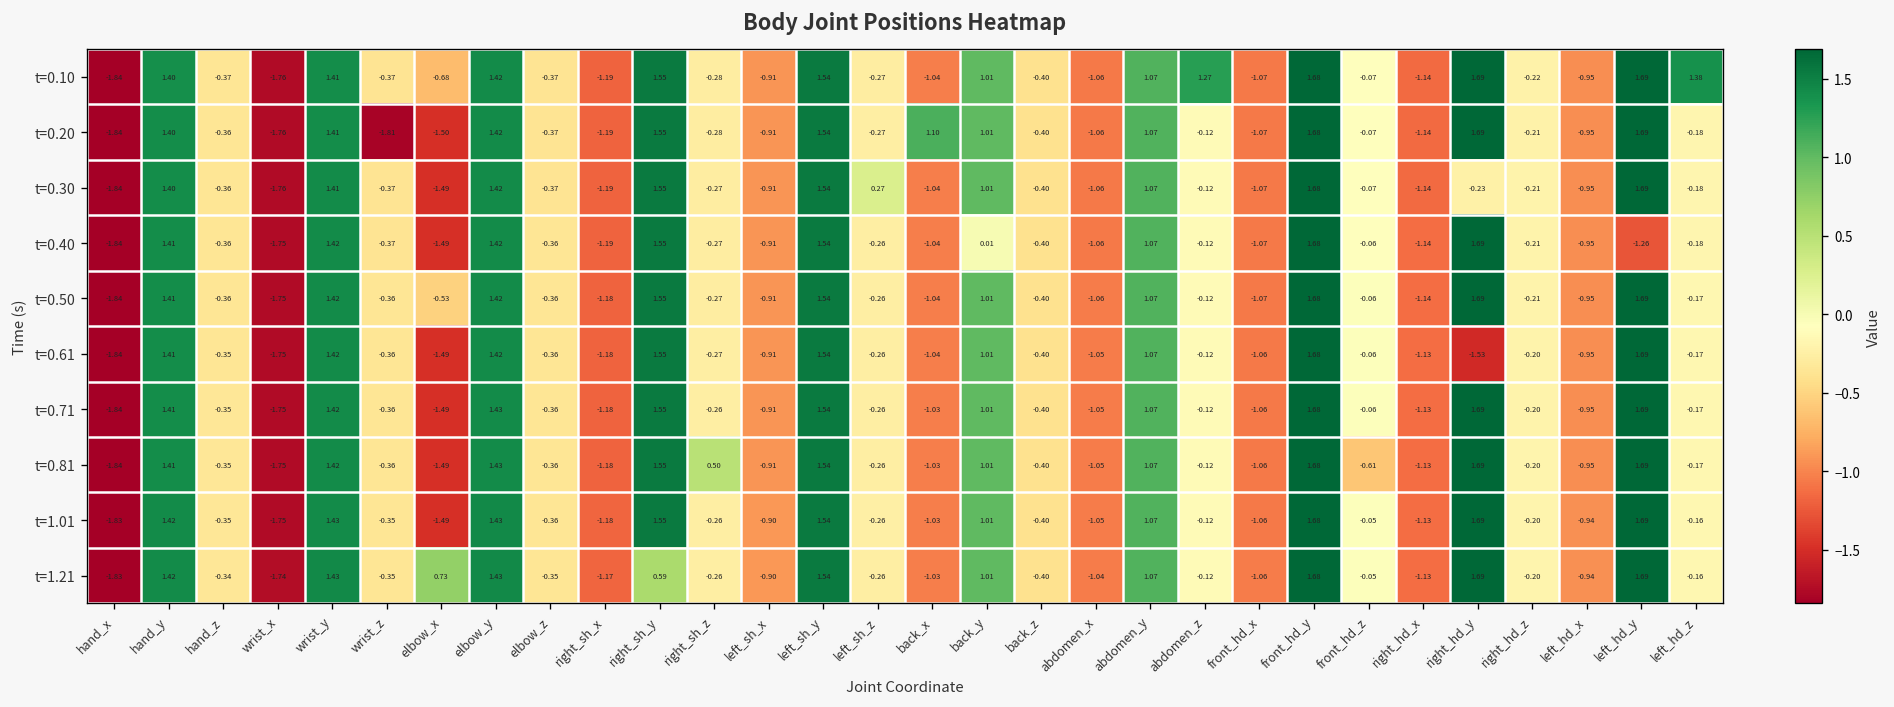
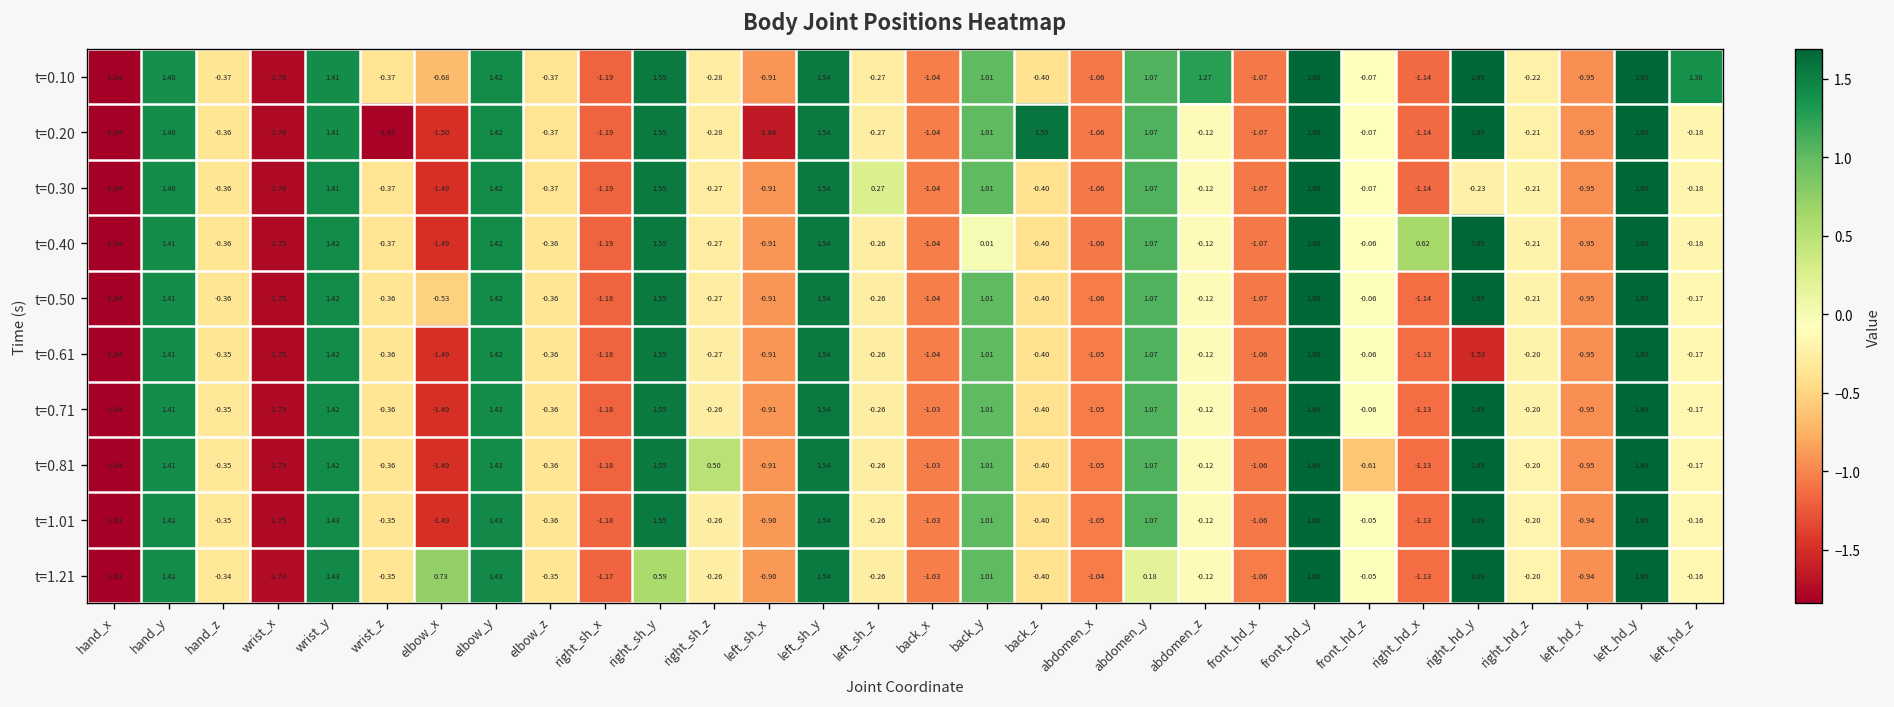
  {
    "t=0.20": {
      "hand_x": -1.84,
      "hand_y": 1.40,
      "hand_z": -0.36,
      "wrist_x": -1.76,
      "wrist_y": 1.41,
      "wrist_z": -1.81,
      "elbow_x": -1.50,
      "elbow_y": 1.42,
      "elbow_z": -0.37,
      "right_sh_x": -1.19,
      "right_sh_y": 1.55,
      "right_sh_z": -0.28,
-     "left_sh_x": -0.91,
+     "left_sh_x": -1.64,
      "left_sh_y": 1.54,
      "left_sh_z": -0.27,
-     "back_x": 1.10,
+     "back_x": -1.04,
      "back_y": 1.01,
-     "back_z": -0.40,
+     "back_z": 1.59,
      "abdomen_x": -1.06,
      "abdomen_y": 1.07,
      "abdomen_z": -0.12,
      "front_hd_x": -1.07,
      "front_hd_y": 1.68,
      "front_hd_z": -0.07,
      "right_hd_x": -1.14,
      "right_hd_y": 1.69,
      "right_hd_z": -0.21,
      "left_hd_x": -0.95,
      "left_hd_y": 1.69,
      "left_hd_z": -0.18
    },
    "t=0.40": {
      "hand_x": -1.84,
      "hand_y": 1.41,
      "hand_z": -0.36,
      "wrist_x": -1.75,
      "wrist_y": 1.42,
      "wrist_z": -0.37,
      "elbow_x": -1.49,
      "elbow_y": 1.42,
      "elbow_z": -0.36,
      "right_sh_x": -1.19,
      "right_sh_y": 1.55,
      "right_sh_z": -0.27,
      "left_sh_x": -0.91,
      "left_sh_y": 1.54,
      "left_sh_z": -0.26,
      "back_x": -1.04,
      "back_y": 0.01,
      "back_z": -0.40,
      "abdomen_x": -1.06,
      "abdomen_y": 1.07,
      "abdomen_z": -0.12,
      "front_hd_x": -1.07,
      "front_hd_y": 1.68,
      "front_hd_z": -0.06,
-     "right_hd_x": -1.14,
+     "right_hd_x": 0.62,
      "right_hd_y": 1.69,
      "right_hd_z": -0.21,
      "left_hd_x": -0.95,
-     "left_hd_y": -1.26,
+     "left_hd_y": 1.69,
      "left_hd_z": -0.18
    },
    "t=1.21": {
      "hand_x": -1.83,
      "hand_y": 1.42,
      "hand_z": -0.34,
      "wrist_x": -1.74,
      "wrist_y": 1.43,
      "wrist_z": -0.35,
      "elbow_x": 0.73,
      "elbow_y": 1.43,
      "elbow_z": -0.35,
      "right_sh_x": -1.17,
      "right_sh_y": 0.59,
      "right_sh_z": -0.26,
      "left_sh_x": -0.90,
      "left_sh_y": 1.54,
      "left_sh_z": -0.26,
      "back_x": -1.03,
      "back_y": 1.01,
      "back_z": -0.40,
      "abdomen_x": -1.04,
-     "abdomen_y": 1.07,
+     "abdomen_y": 0.18,
      "abdomen_z": -0.12,
      "front_hd_x": -1.06,
      "front_hd_y": 1.68,
      "front_hd_z": -0.05,
      "right_hd_x": -1.13,
      "right_hd_y": 1.69,
      "right_hd_z": -0.20,
      "left_hd_x": -0.94,
      "left_hd_y": 1.69,
      "left_hd_z": -0.16
    }
  }
